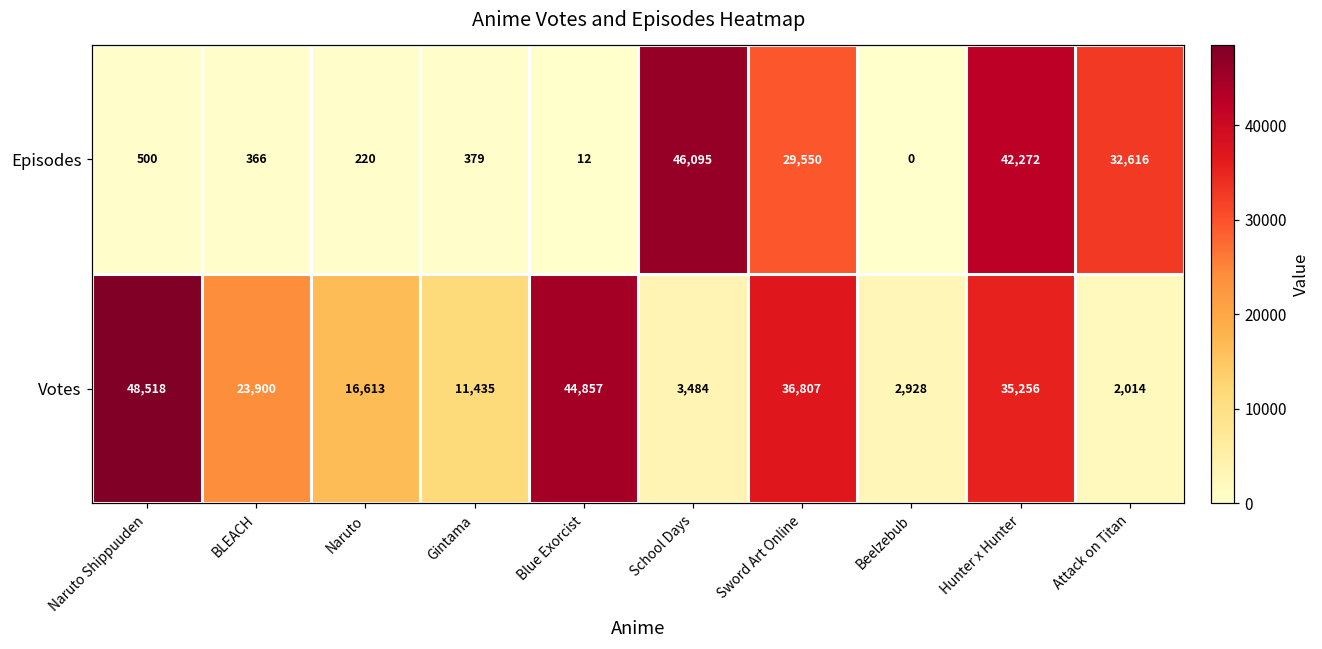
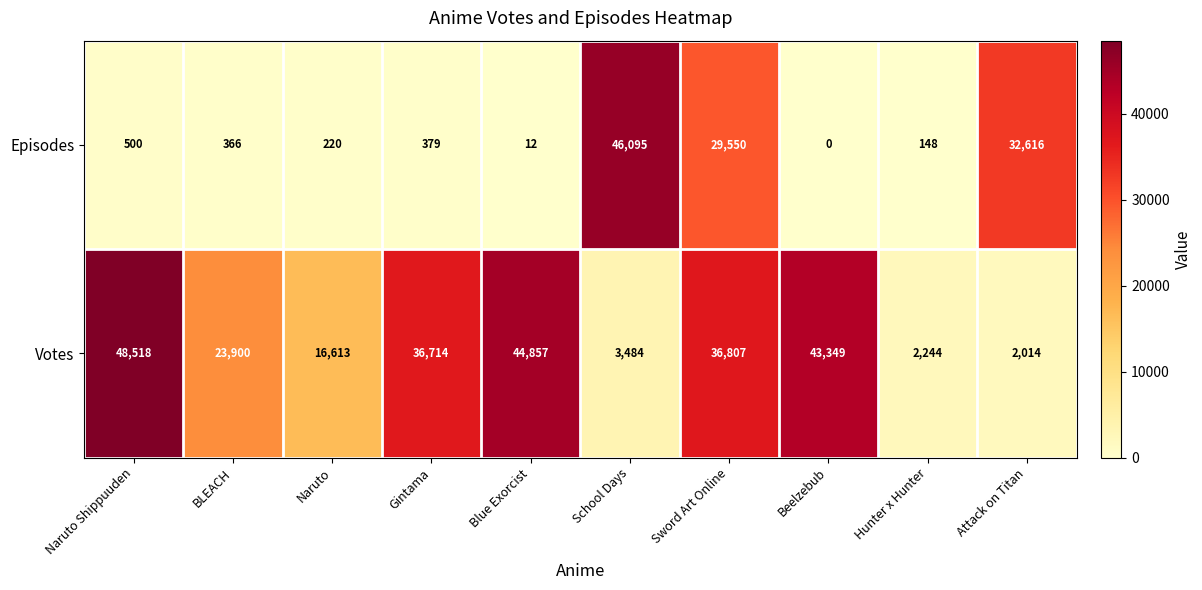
  {
    "Episodes": {
      "Naruto Shippuuden": "500",
      "BLEACH": "366",
      "Naruto": "220",
      "Gintama": "379",
      "Blue Exorcist": "12",
      "School Days": "46,095",
      "Sword Art Online": "29,550",
      "Beelzebub": "0",
-     "Hunter x Hunter": "42,272",
+     "Hunter x Hunter": "148",
      "Attack on Titan": "32,616"
    },
    "Votes": {
      "Naruto Shippuuden": "48,518",
      "BLEACH": "23,900",
      "Naruto": "16,613",
-     "Gintama": "11,435",
+     "Gintama": "36,714",
      "Blue Exorcist": "44,857",
      "School Days": "3,484",
      "Sword Art Online": "36,807",
-     "Beelzebub": "2,928",
-     "Hunter x Hunter": "35,256",
+     "Beelzebub": "43,349",
+     "Hunter x Hunter": "2,244",
      "Attack on Titan": "2,014"
    }
  }
